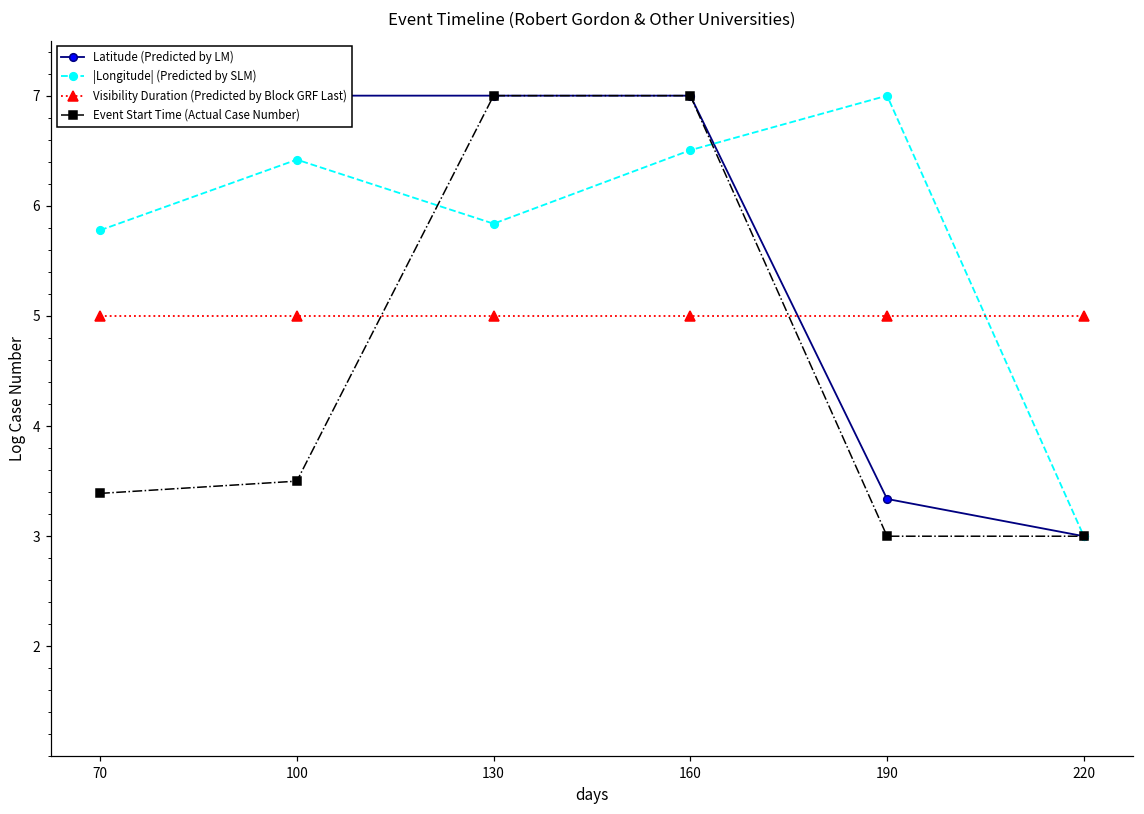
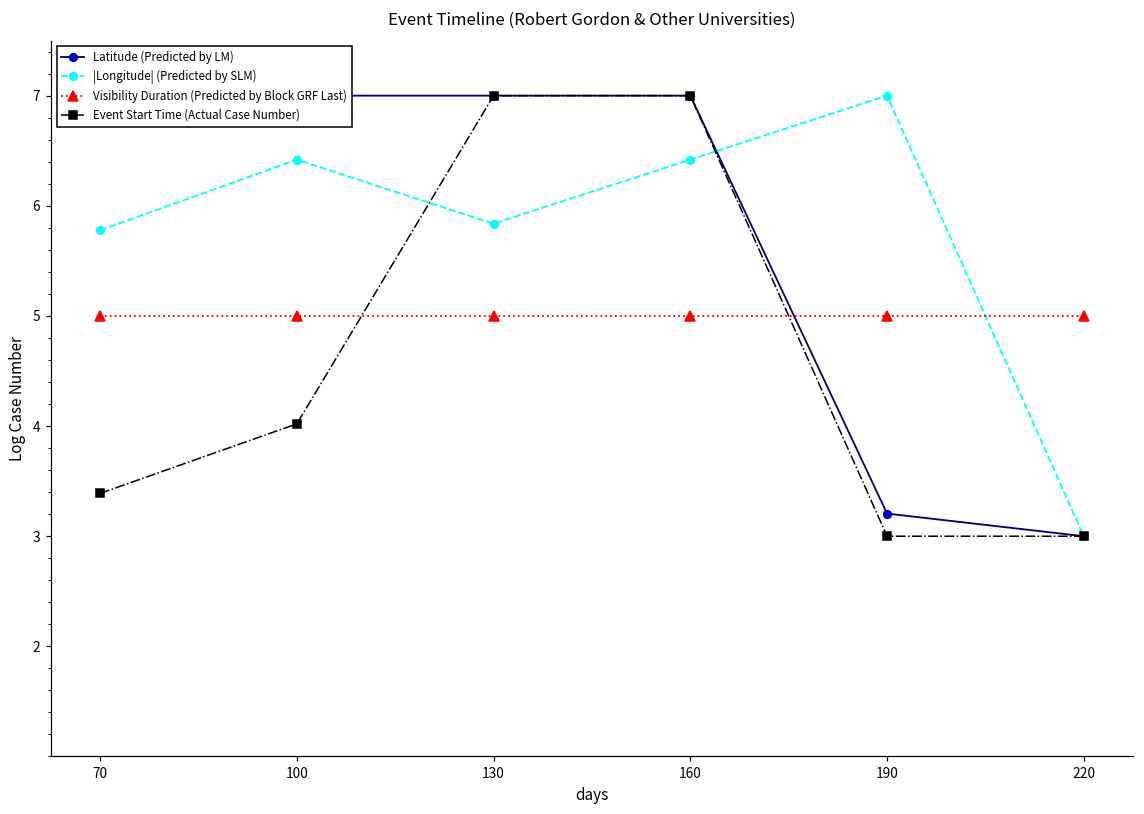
  {
    "Latitude (Predicted by LM)": {
-     "190": 3.34
+     "190": 3.21
    },
    "|Longitude| (Predicted by SLM)": {
      "70": 5.78,
      "100": 6.42,
      "130": 5.84,
-     "160": 6.50,
+     "160": 6.42,
      "190": 7.00
    },
    "Visibility Duration (Predicted by Block GRF Last)": {
      "70": 5.00,
      "100": 5.00,
      "130": 5.00,
      "160": 5.00,
      "190": 5.00,
      "220": 5.00
    },
    "Event Start Time (Actual Case Number)": {
      "70": 3.39,
-     "100": 3.50,
+     "100": 4.02,
      "190": 3.00
    }
  }
